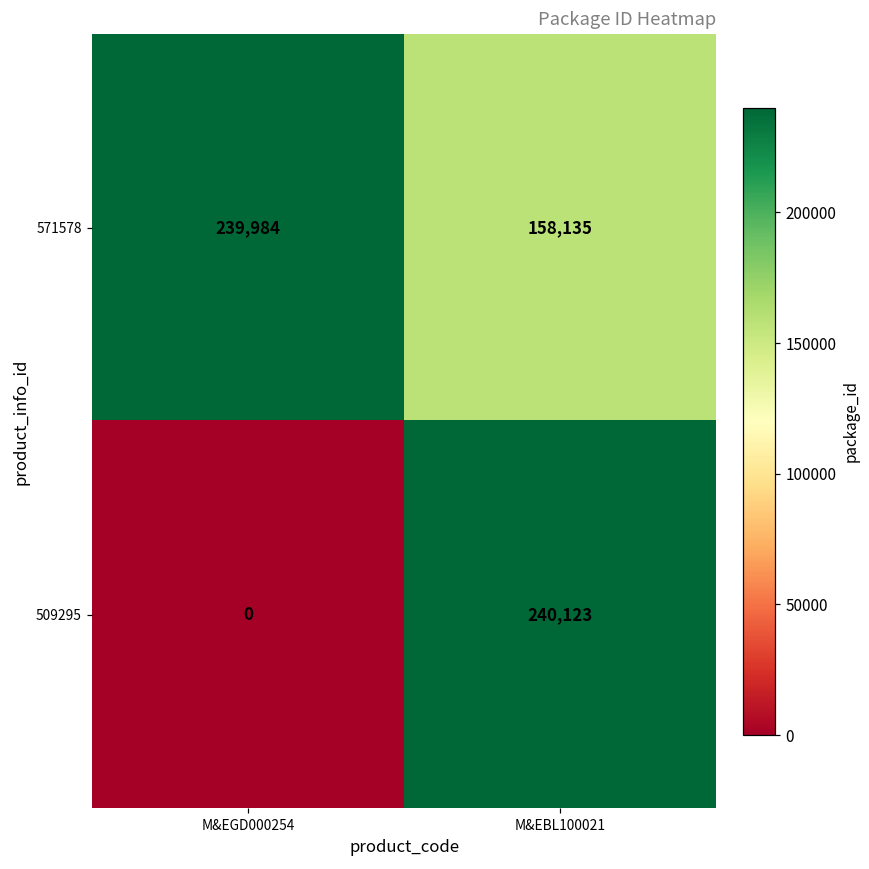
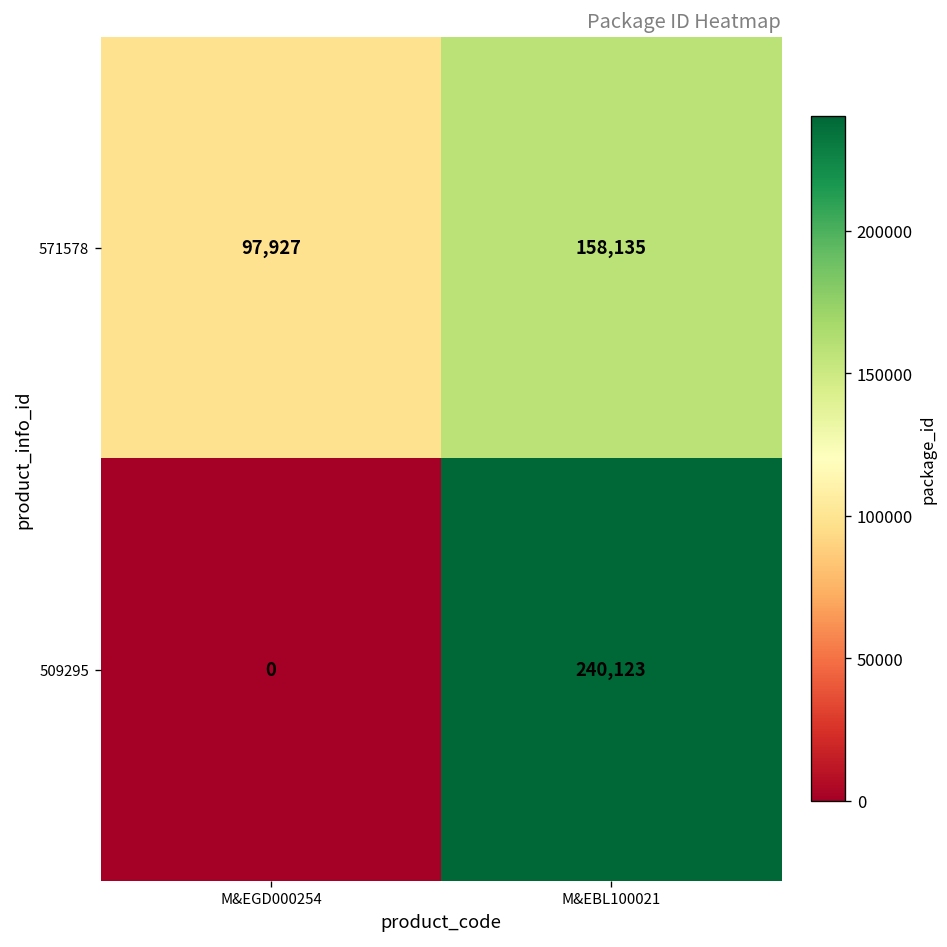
  {
    "571578": {
-     "M&EGD000254": "239,984",
+     "M&EGD000254": "97,927",
      "M&EBL100021": "158,135"
    },
    "509295": {
      "M&EGD000254": "0",
      "M&EBL100021": "240,123"
    }
  }
